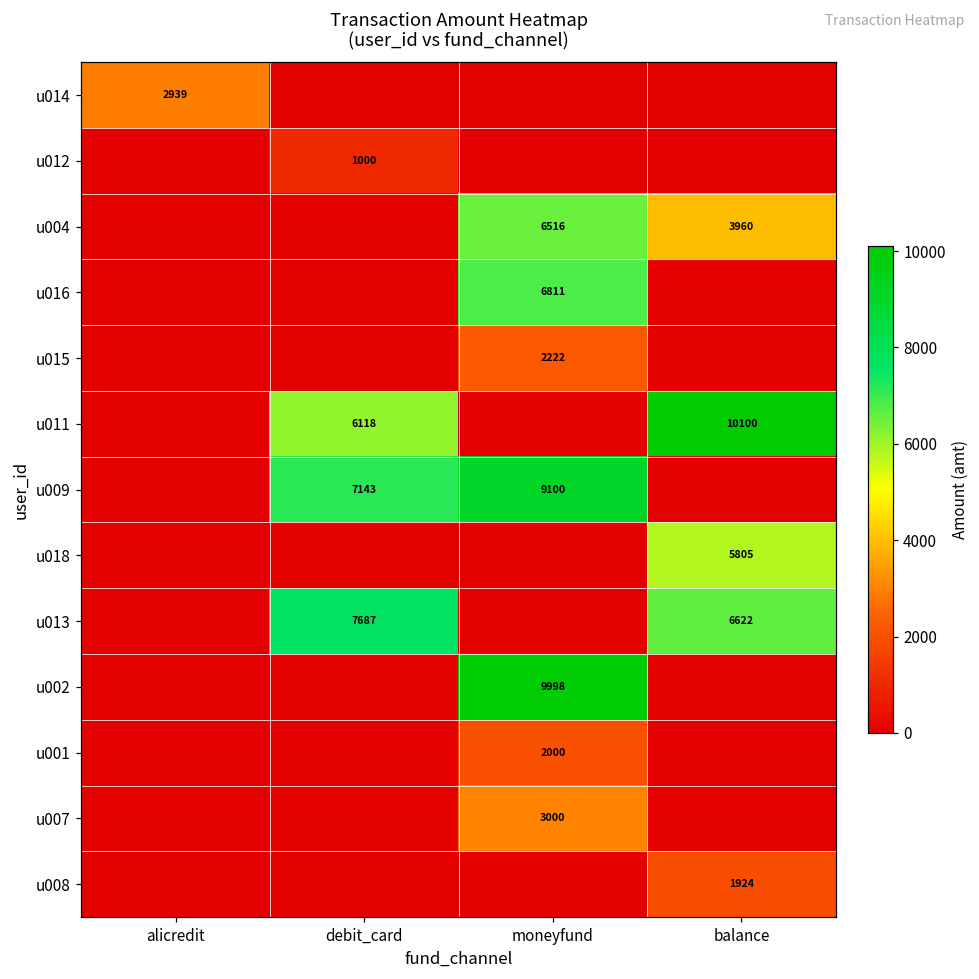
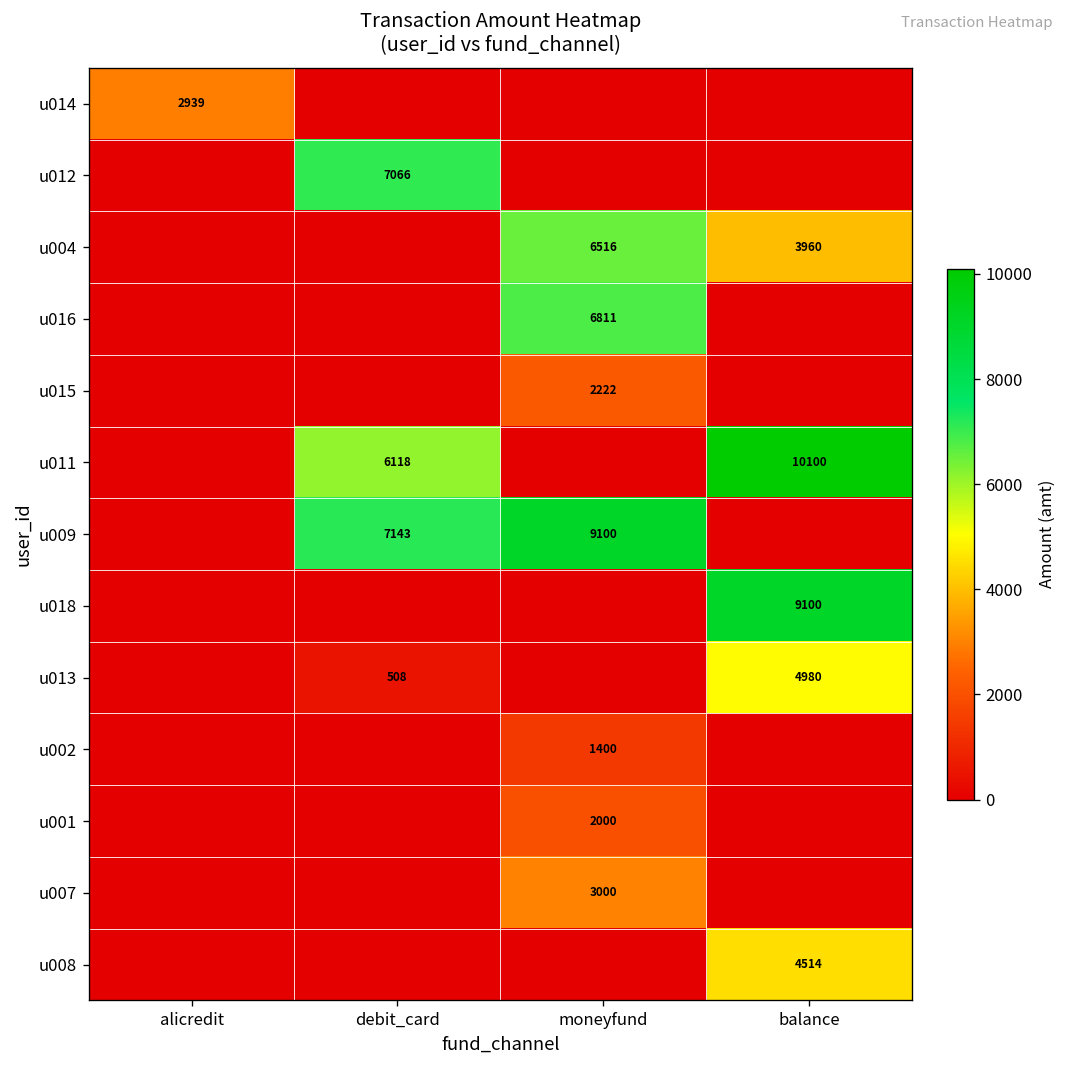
  {
    "u014": {
      "alicredit": 2939
    },
    "u012": {
-     "debit_card": 1000
+     "debit_card": 7066
    },
    "u004": {
      "moneyfund": 6516,
      "balance": 3960
    },
    "u016": {
      "moneyfund": 6811
    },
    "u015": {
      "moneyfund": 2222
    },
    "u011": {
      "debit_card": 6118,
      "balance": 10100
    },
    "u009": {
      "debit_card": 7143,
      "moneyfund": 9100
    },
    "u018": {
-     "balance": 5805
+     "balance": 9100
    },
    "u013": {
-     "debit_card": 7687,
-     "balance": 6622
+     "debit_card": 508,
+     "balance": 4980
    },
    "u002": {
-     "moneyfund": 9998
+     "moneyfund": 1400
    },
    "u001": {
      "moneyfund": 2000
    },
    "u007": {
      "moneyfund": 3000
    },
    "u008": {
-     "balance": 1924
+     "balance": 4514
    }
  }
